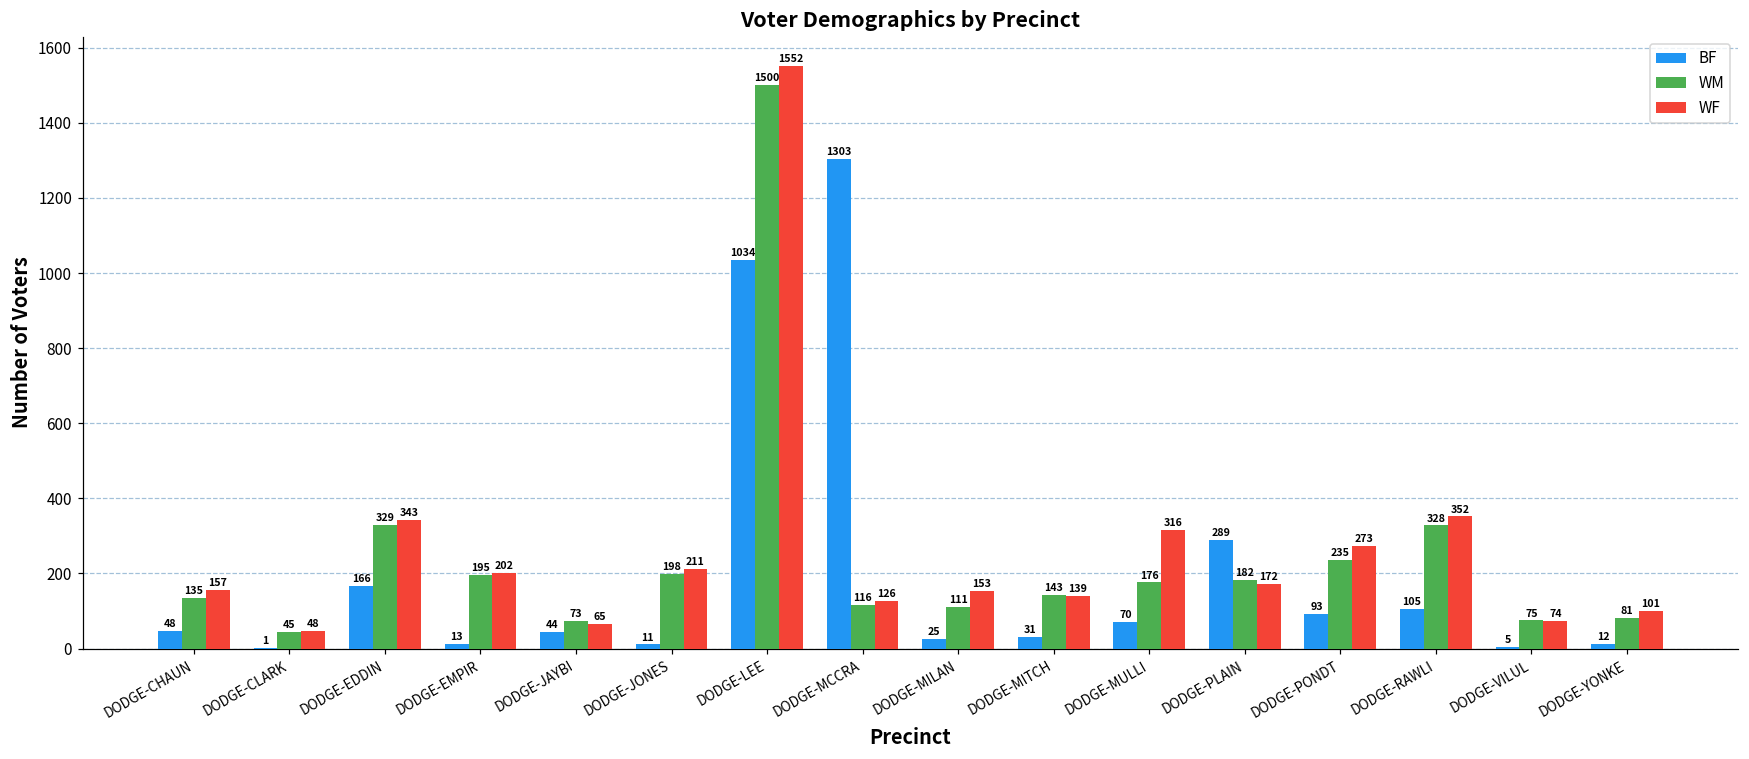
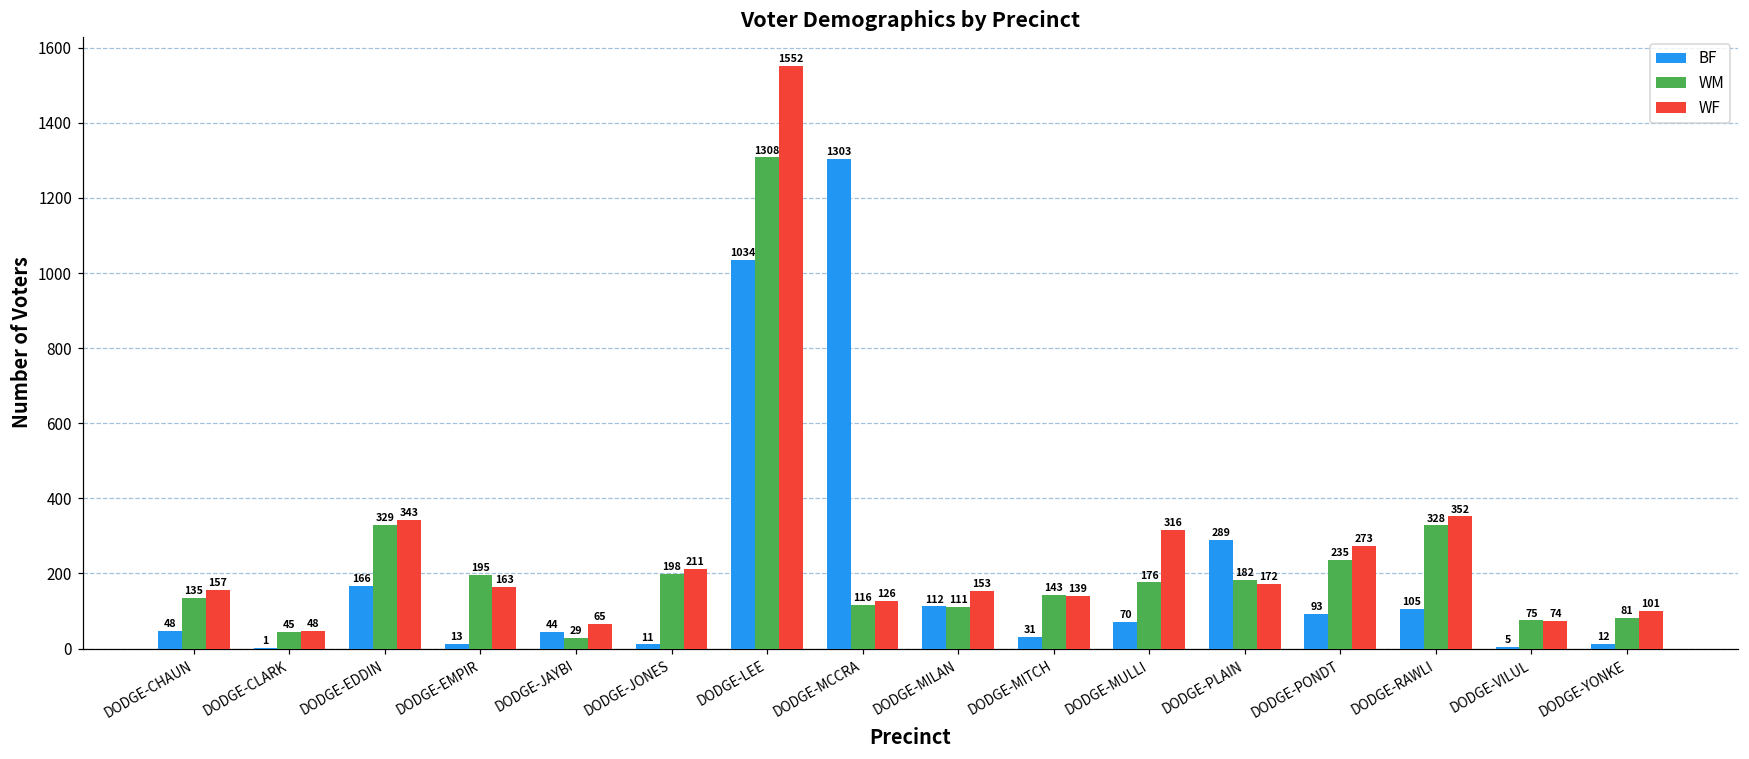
  {
    "BF": {
      "DODGE-CHAUN": 48,
      "DODGE-CLARK": 1,
      "DODGE-EDDIN": 166,
      "DODGE-EMPIR": 13,
      "DODGE-JAYBI": 44,
      "DODGE-JONES": 11,
      "DODGE-LEE": 1034,
      "DODGE-MCCRA": 1303,
-     "DODGE-MILAN": 25,
+     "DODGE-MILAN": 112,
      "DODGE-MITCH": 31,
      "DODGE-MULLI": 70,
      "DODGE-PLAIN": 289,
      "DODGE-PONDT": 93,
      "DODGE-RAWLI": 105,
      "DODGE-VILUL": 5,
      "DODGE-YONKE": 12
    },
    "WM": {
      "DODGE-CHAUN": 135,
      "DODGE-CLARK": 45,
      "DODGE-EDDIN": 329,
      "DODGE-EMPIR": 195,
-     "DODGE-JAYBI": 73,
+     "DODGE-JAYBI": 29,
      "DODGE-JONES": 198,
-     "DODGE-LEE": 1500,
+     "DODGE-LEE": 1308,
      "DODGE-MCCRA": 116,
      "DODGE-MILAN": 111,
      "DODGE-MITCH": 143,
      "DODGE-MULLI": 176,
      "DODGE-PLAIN": 182,
      "DODGE-PONDT": 235,
      "DODGE-RAWLI": 328,
      "DODGE-VILUL": 75,
      "DODGE-YONKE": 81
    },
    "WF": {
      "DODGE-CHAUN": 157,
      "DODGE-CLARK": 48,
      "DODGE-EDDIN": 343,
-     "DODGE-EMPIR": 202,
+     "DODGE-EMPIR": 163,
      "DODGE-JAYBI": 65,
      "DODGE-JONES": 211,
      "DODGE-LEE": 1552,
      "DODGE-MCCRA": 126,
      "DODGE-MILAN": 153,
      "DODGE-MITCH": 139,
      "DODGE-MULLI": 316,
      "DODGE-PLAIN": 172,
      "DODGE-PONDT": 273,
      "DODGE-RAWLI": 352,
      "DODGE-VILUL": 74,
      "DODGE-YONKE": 101
    }
  }
